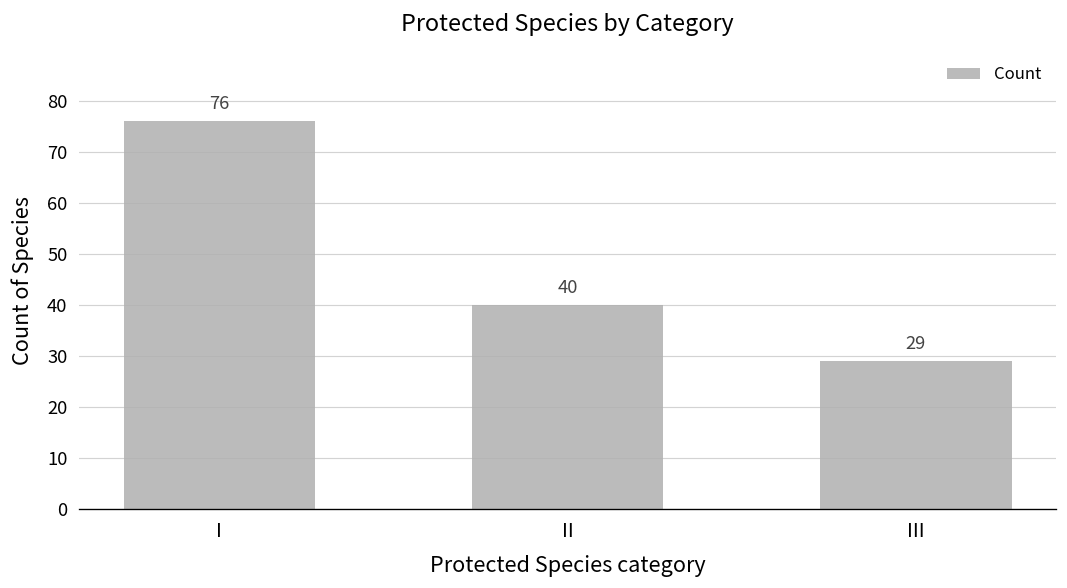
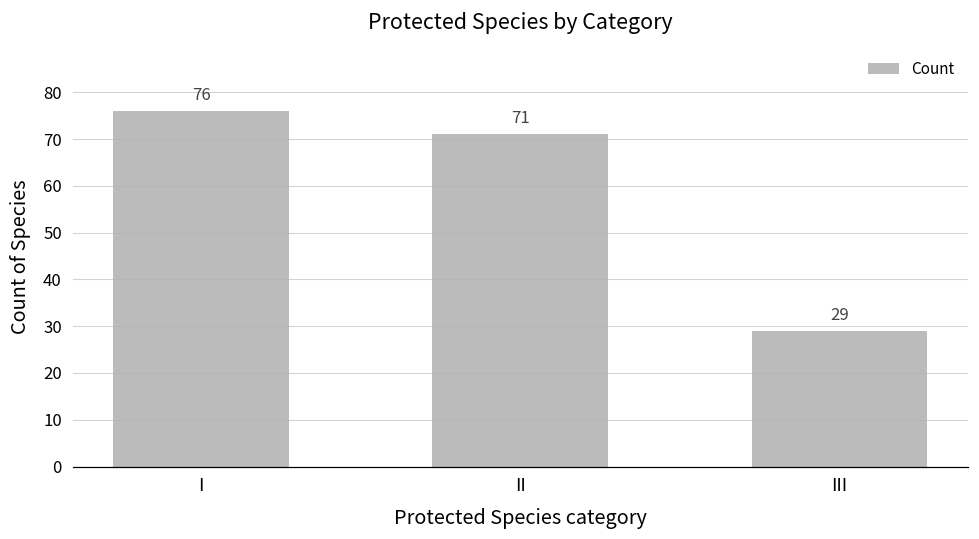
  {
    "I": 76,
-   "II": 40,
+   "II": 71,
    "III": 29
  }
